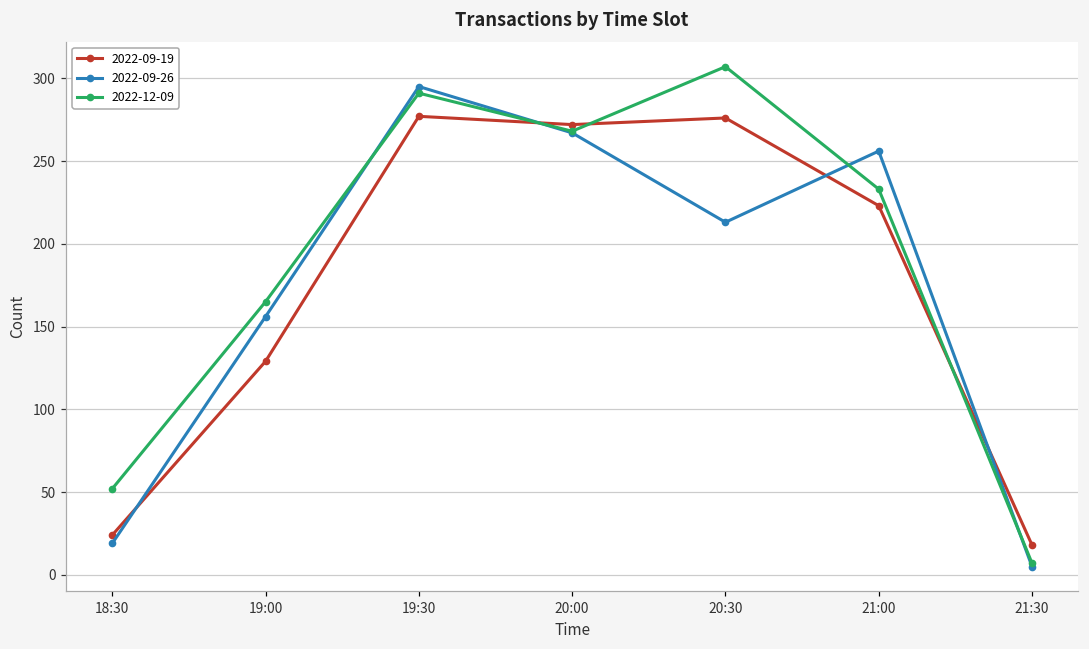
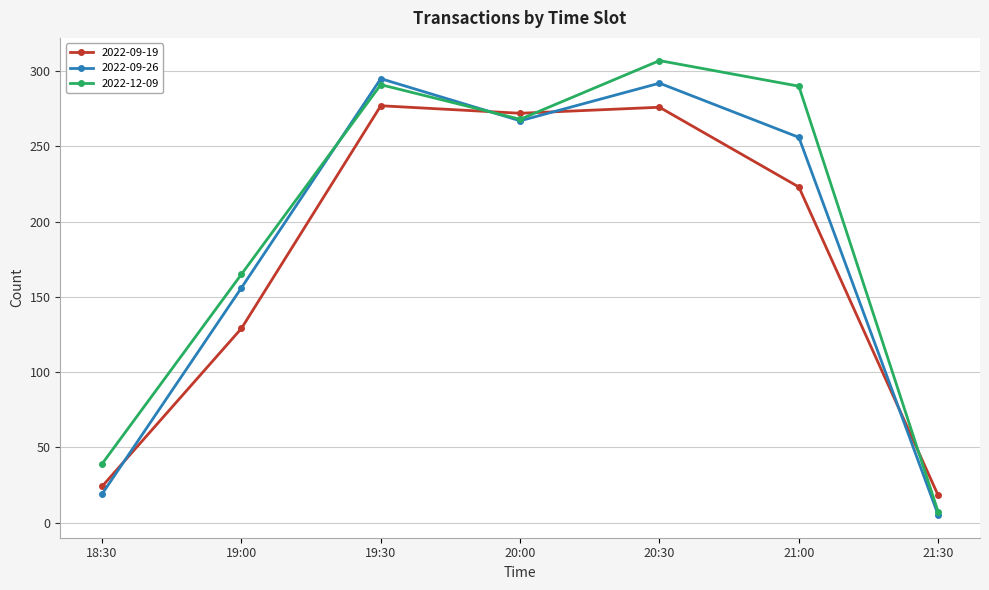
  {
    "2022-09-19": {
      "18:30": 24,
      "19:00": 129,
      "19:30": 277,
      "20:00": 272,
      "20:30": 276,
      "21:00": 223,
      "21:30": 18
    },
    "2022-09-26": {
      "18:30": 19,
      "19:00": 156,
      "19:30": 295,
-     "20:30": 213,
+     "20:30": 292,
      "21:00": 256,
      "21:30": 5
    },
    "2022-12-09": {
-     "18:30": 52,
+     "18:30": 39,
      "19:00": 165,
      "19:30": 291,
      "20:30": 307,
-     "21:00": 233,
+     "21:00": 290,
      "21:30": 7
    }
  }
